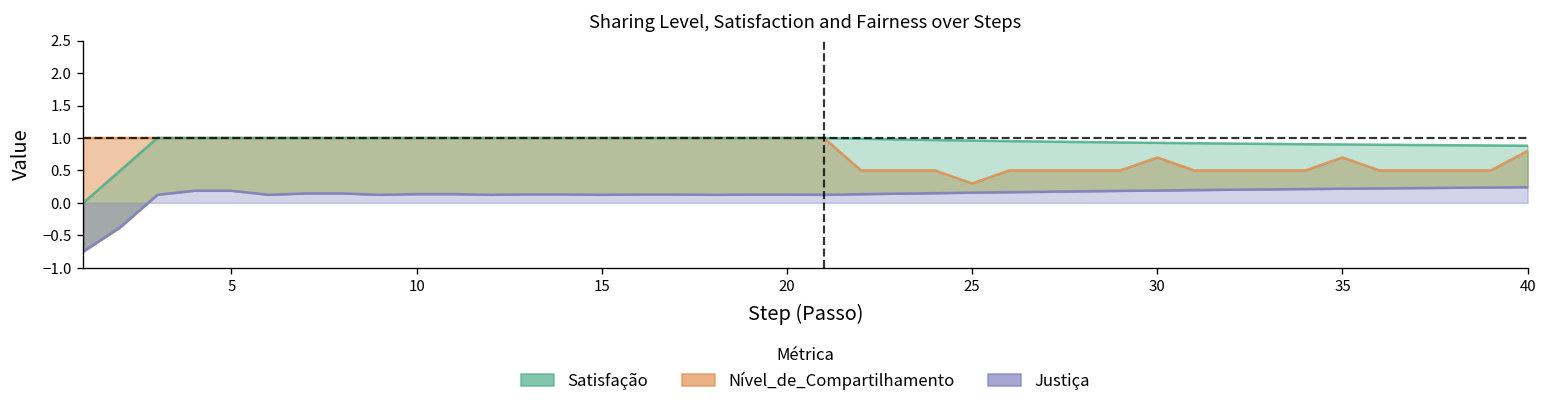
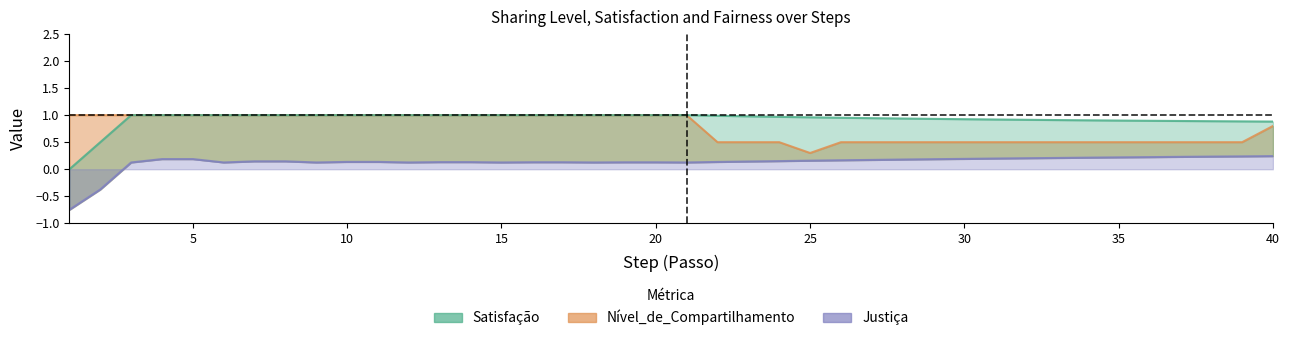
  {
    "Nível_de_Compartilhamento": {
      "25": 0.3,
-     "30": 0.7,
-     "35": 0.7,
+     "30": 0.5,
+     "35": 0.5,
      "40": 0.8
    }
  }
